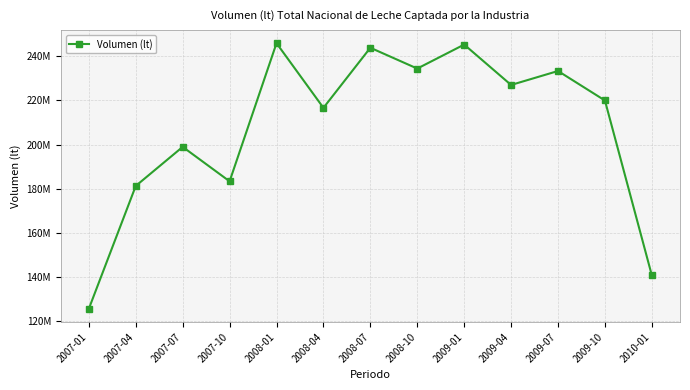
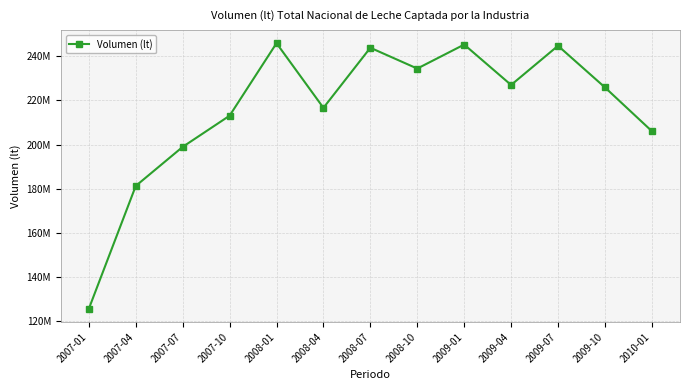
  {
    "2007-01": 126000000,
    "2007-04": 181000000,
    "2007-07": 199000000,
-   "2007-10": 183000000,
+   "2007-10": 213000000,
    "2008-01": 246000000,
    "2008-04": 217000000,
    "2008-07": 244000000,
    "2008-10": 234000000,
    "2009-01": 245000000,
    "2009-04": 227000000,
-   "2009-07": 233000000,
-   "2009-10": 220000000,
-   "2010-01": 141000000
+   "2009-07": 245000000,
+   "2009-10": 226000000,
+   "2010-01": 206000000
  }
